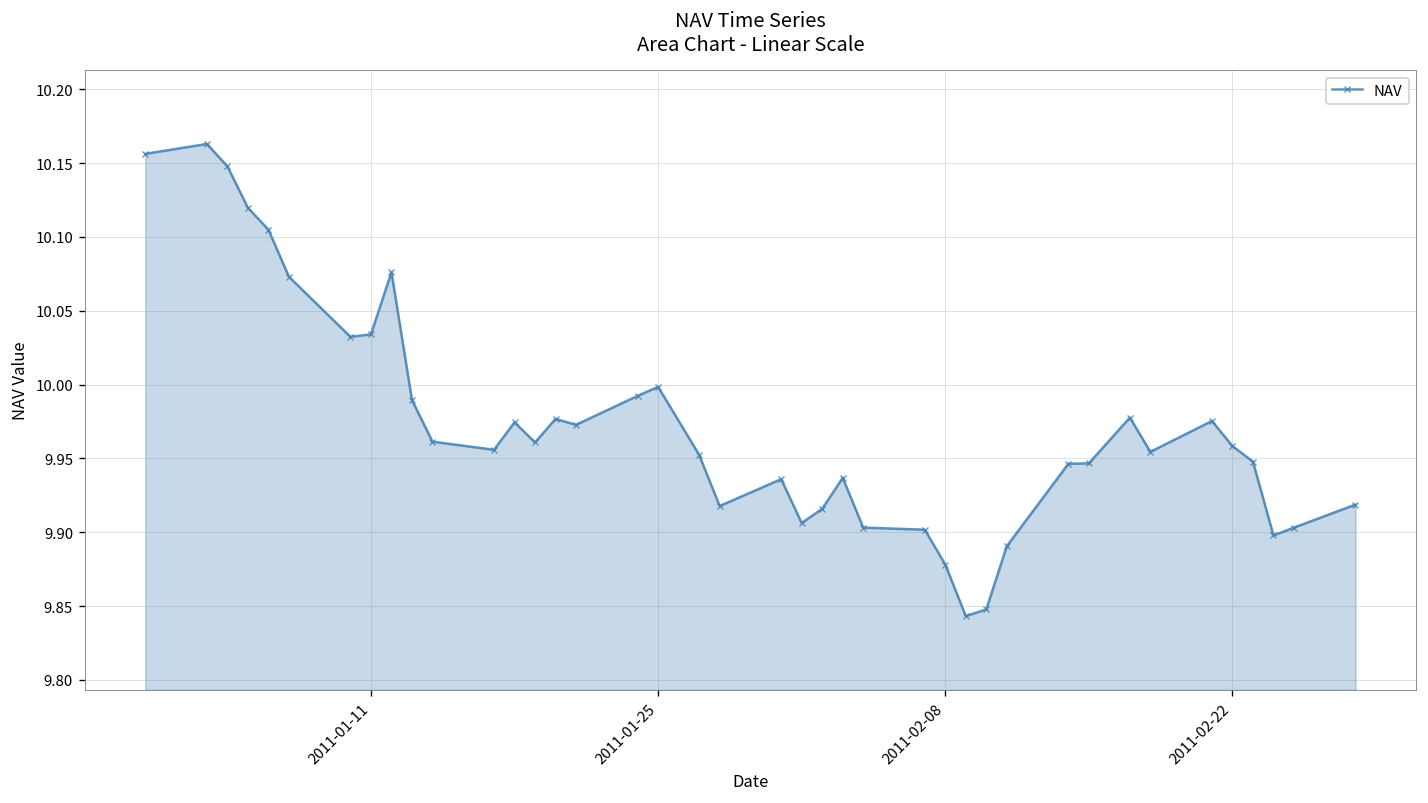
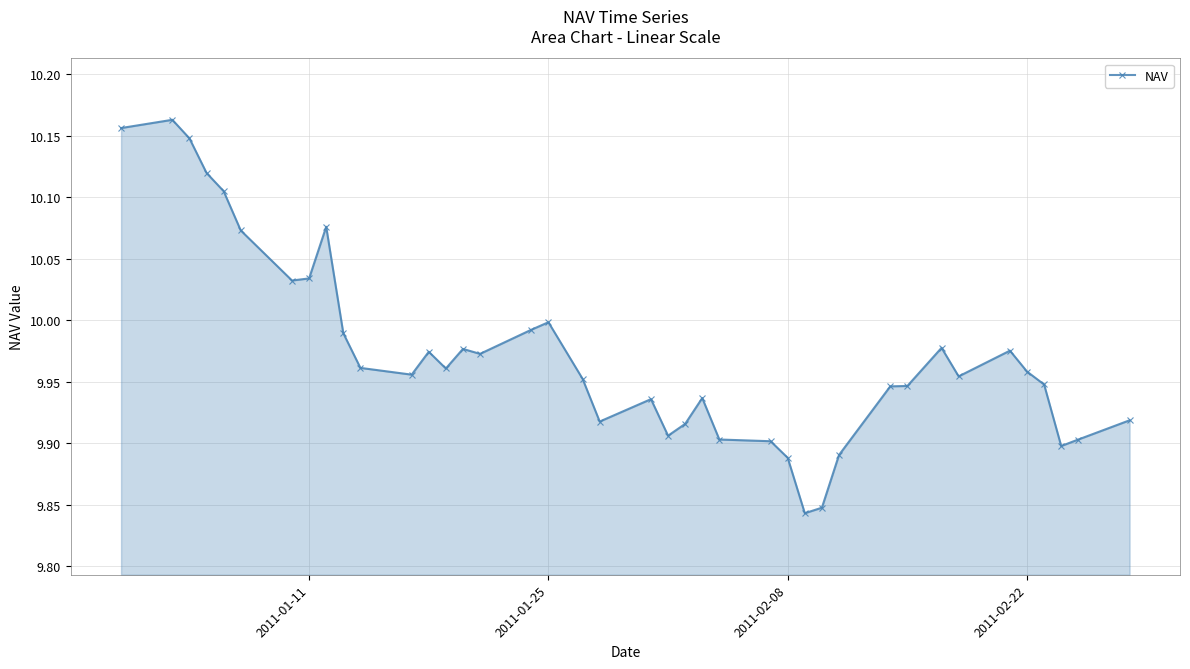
  {
    "2011-01-11": 10.034,
    "2011-01-25": 9.998,
-   "2011-02-08": 9.878,
+   "2011-02-08": 9.888,
    "2011-02-22": 9.958
  }
